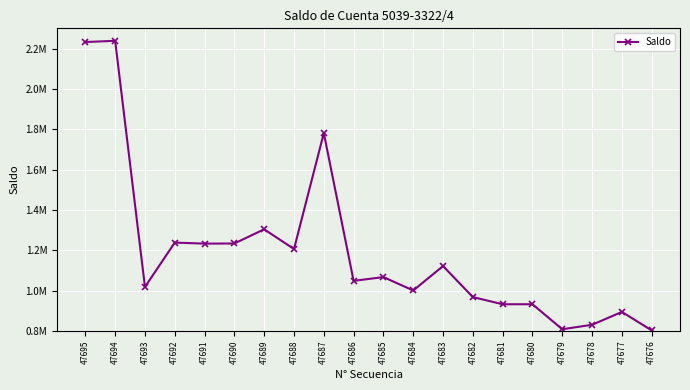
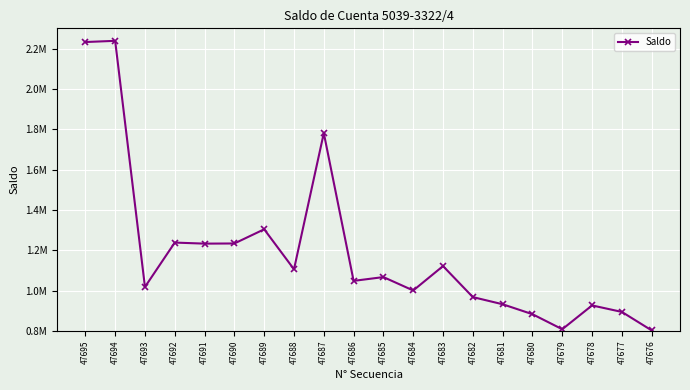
  {
    "47695": 2230000,
    "47694": 2240000,
    "47693": 1020000,
    "47692": 1240000,
    "47691": 1230000,
    "47690": 1230000,
    "47689": 1300000,
-   "47688": 1210000,
+   "47688": 1110000,
    "47687": 1780000,
    "47686": 1050000,
    "47685": 1070000,
    "47684": 1000000,
    "47683": 1120000,
    "47682": 970000,
    "47681": 930000,
-   "47680": 930000,
+   "47680": 880000,
    "47679": 810000,
-   "47678": 830000,
+   "47678": 930000,
    "47677": 890000,
    "47676": 800000
  }
